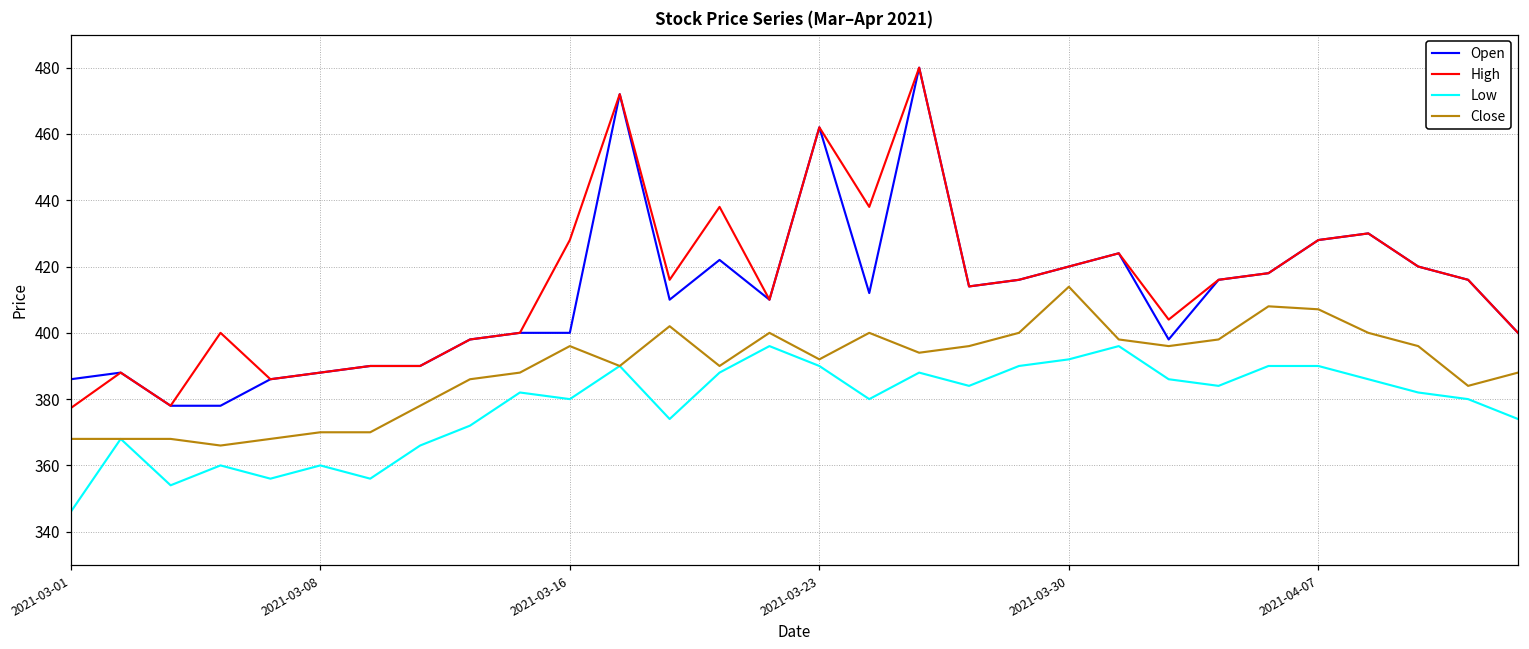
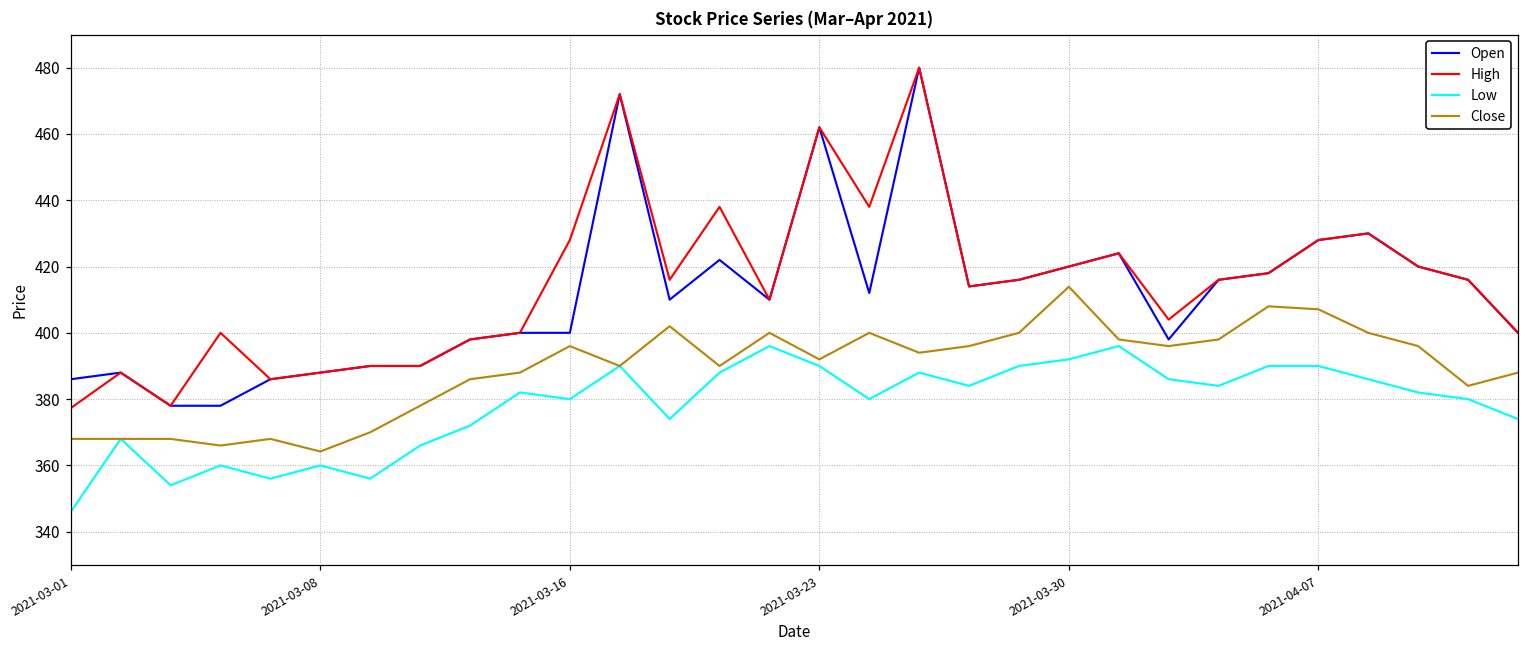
  {
    "Open": {
      "2021-03-01": 386,
      "2021-03-16": 400
    },
    "High": {
      "2021-03-01": 377,
      "2021-03-16": 428
    },
    "Low": {
      "2021-03-01": 346,
      "2021-03-08": 360,
      "2021-03-16": 380,
      "2021-03-23": 390,
      "2021-03-30": 392,
      "2021-04-07": 390
    },
    "Close": {
      "2021-03-01": 368,
-     "2021-03-08": 370,
+     "2021-03-08": 364,
      "2021-03-16": 396,
      "2021-03-23": 392,
      "2021-03-30": 414,
      "2021-04-07": 407
    }
  }
